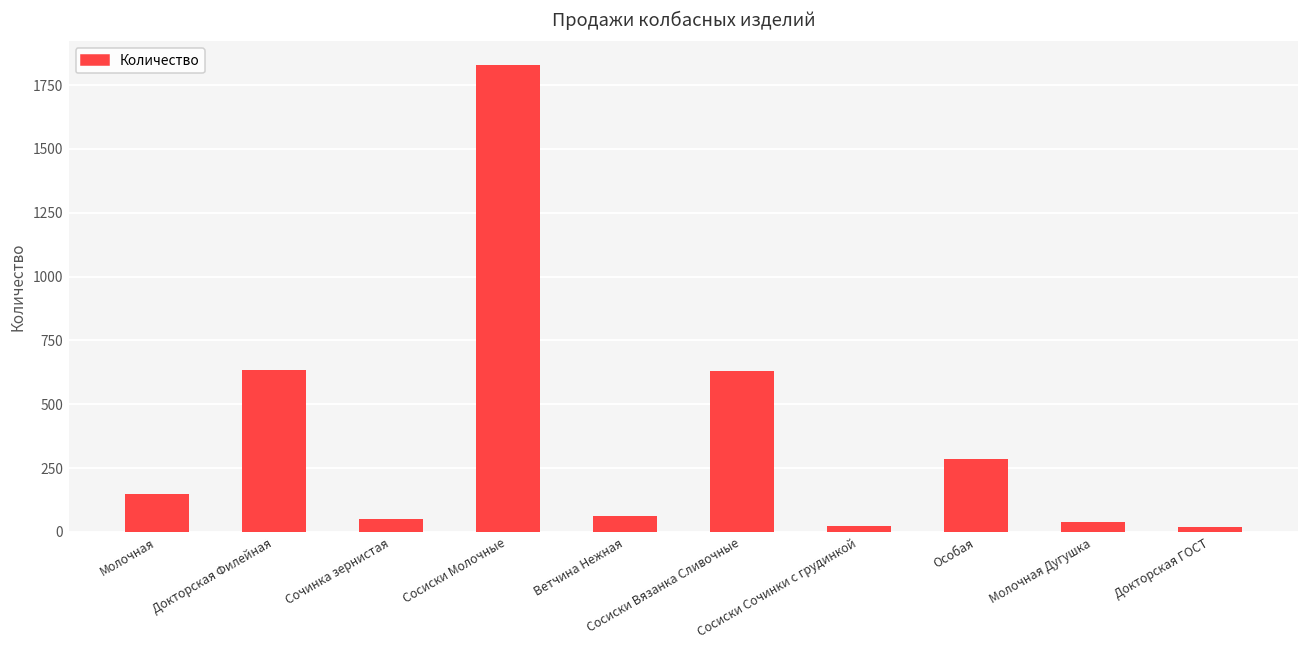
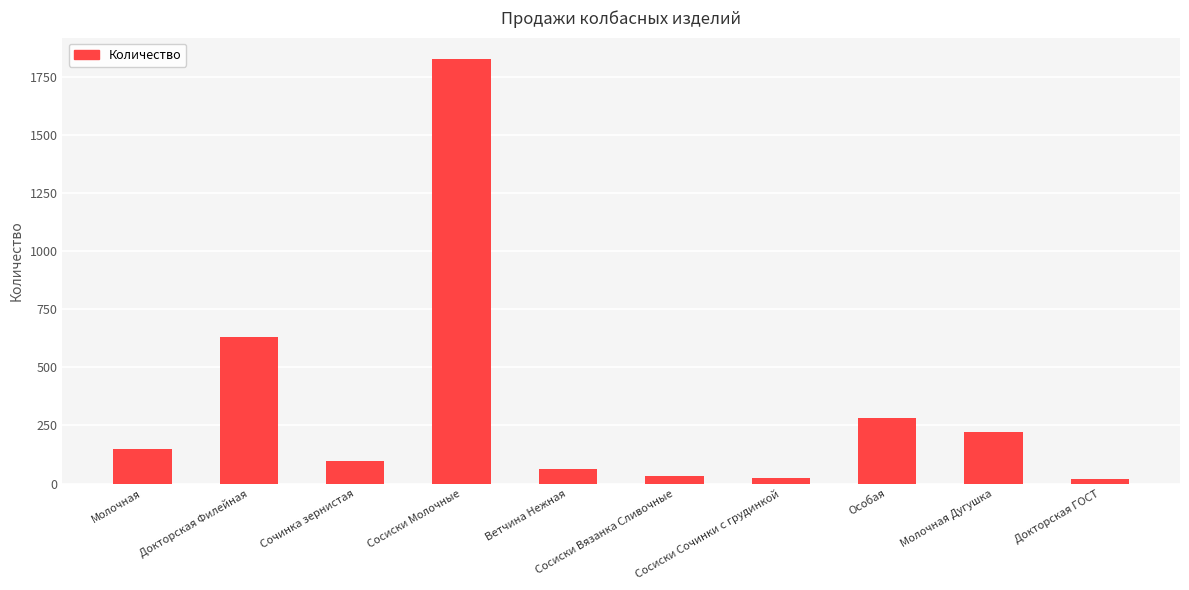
  {
    "Молочная": 150,
    "Докторская Филейная": 630,
-   "Сочинка зернистая": 50,
+   "Сочинка зернистая": 100,
    "Сосиски Молочные": 1830,
    "Ветчина Нежная": 60,
-   "Сосиски Вязанка Сливочные": 630,
+   "Сосиски Вязанка Сливочные": 30,
    "Сосиски Сочинки с грудинкой": 20,
    "Особая": 280,
-   "Молочная Дугушка": 40,
+   "Молочная Дугушка": 220,
    "Докторская ГОСТ": 20
  }
